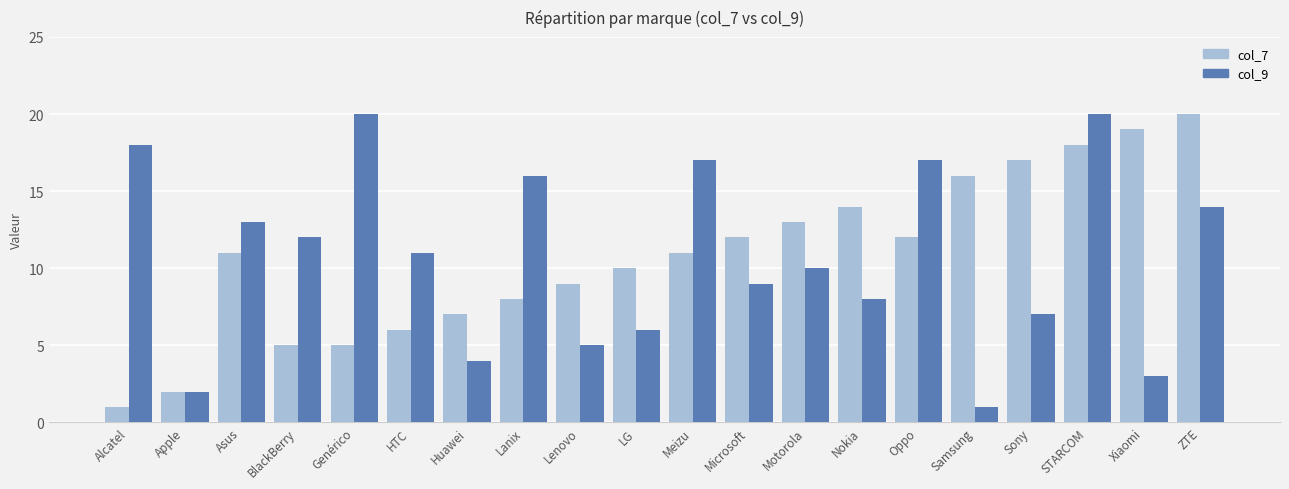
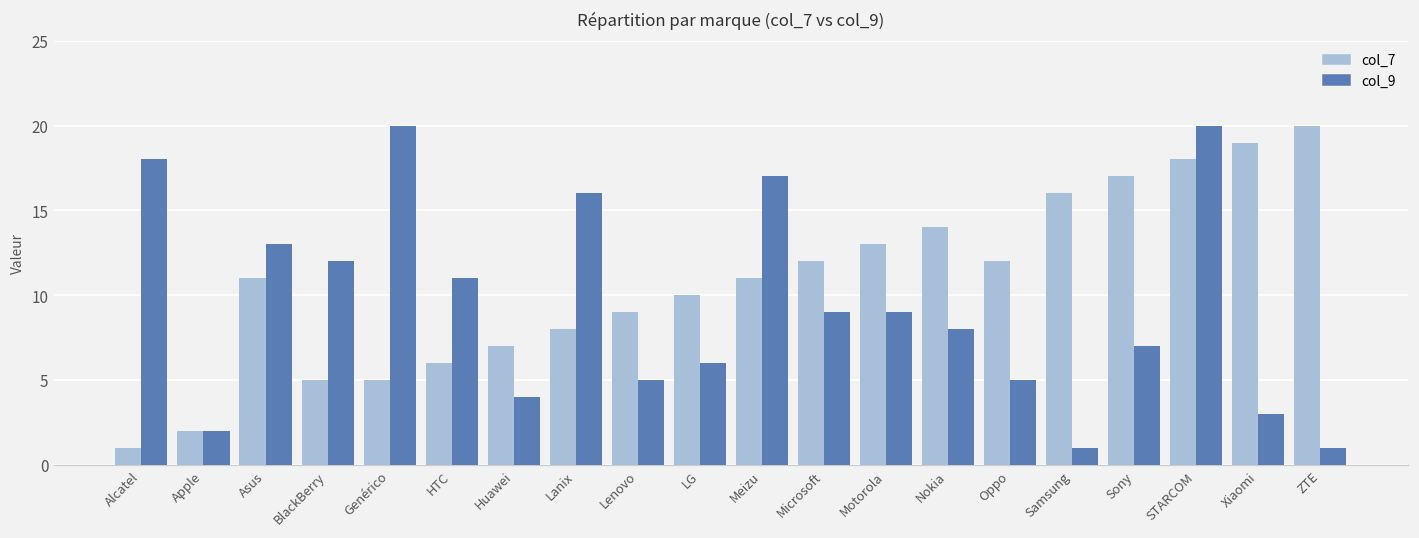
  {
    "col_7": {
      "Alcatel": 1,
      "Apple": 2,
      "Asus": 11,
      "BlackBerry": 5,
      "Genérico": 5,
      "HTC": 6,
      "Huawei": 7,
      "Lanix": 8,
      "Lenovo": 9,
      "LG": 10,
      "Meizu": 11,
      "Microsoft": 12,
      "Motorola": 13,
      "Nokia": 14,
      "Oppo": 12,
      "Samsung": 16,
      "Sony": 17,
      "STARCOM": 18,
      "Xiaomi": 19,
      "ZTE": 20
    },
    "col_9": {
      "Alcatel": 18,
      "Apple": 2,
      "Asus": 13,
      "BlackBerry": 12,
      "Genérico": 20,
      "HTC": 11,
      "Huawei": 4,
      "Lanix": 16,
      "Lenovo": 5,
      "LG": 6,
      "Meizu": 17,
      "Microsoft": 9,
-     "Motorola": 10,
+     "Motorola": 9,
      "Nokia": 8,
-     "Oppo": 17,
+     "Oppo": 5,
      "Samsung": 1,
      "Sony": 7,
      "STARCOM": 20,
      "Xiaomi": 3,
-     "ZTE": 14
+     "ZTE": 1
    }
  }
